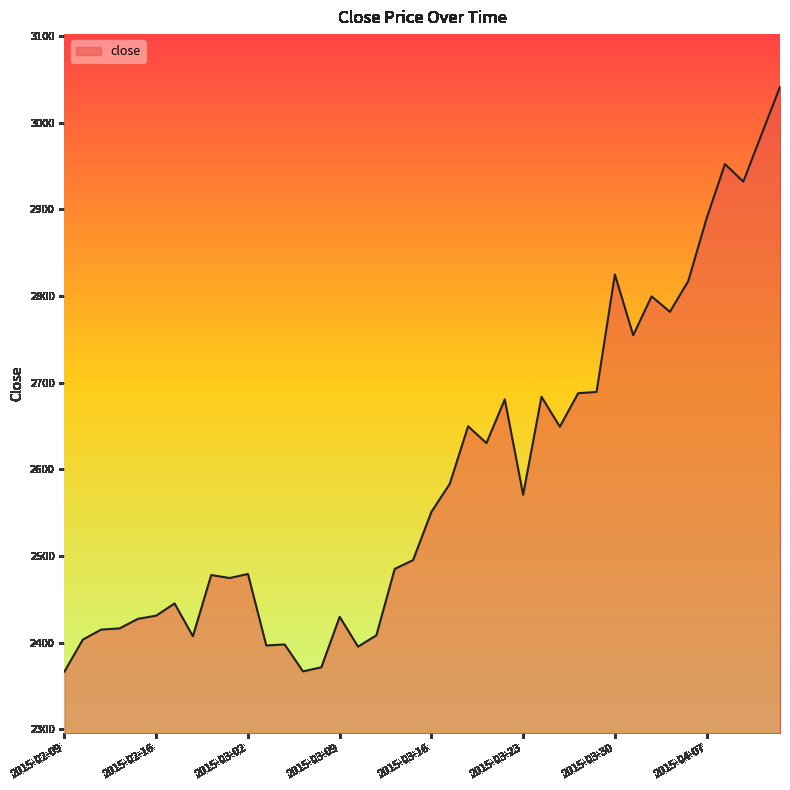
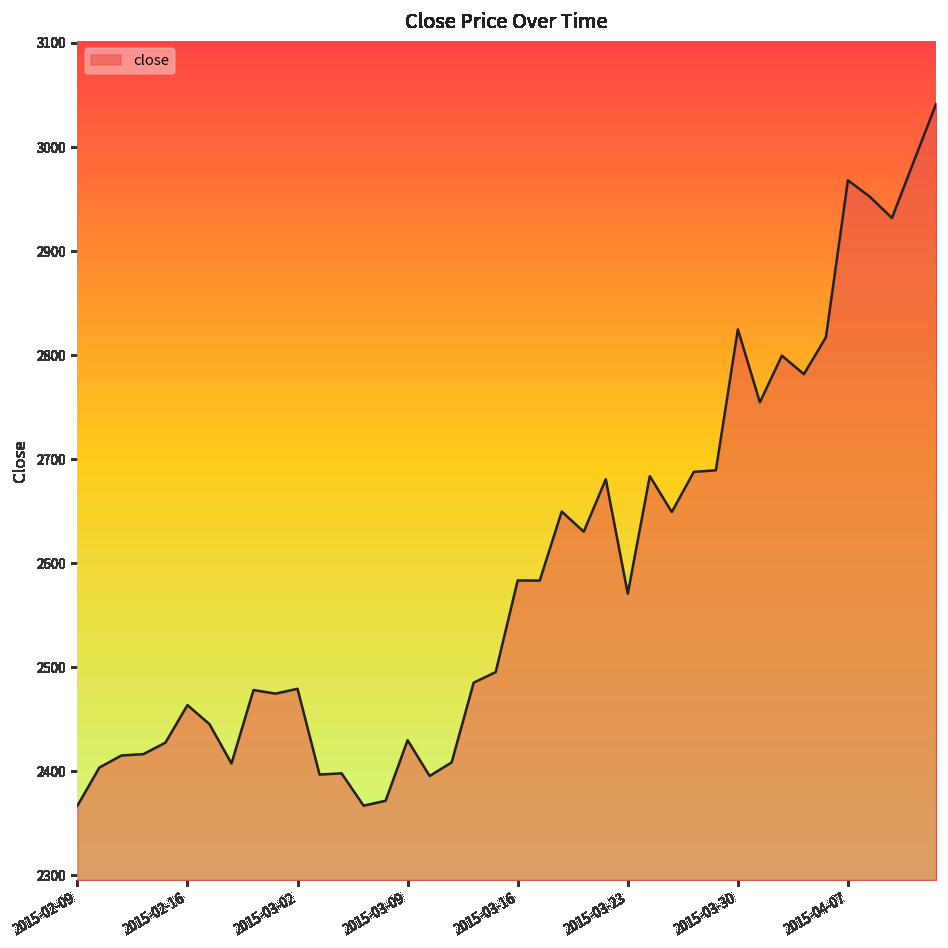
  {
    "2015-02-09": 2370,
-   "2015-02-16": 2430,
+   "2015-02-16": 2460,
    "2015-03-02": 2480,
    "2015-03-09": 2430,
-   "2015-03-16": 2550,
+   "2015-03-16": 2580,
    "2015-03-23": 2570,
    "2015-03-30": 2820,
-   "2015-04-07": 2890
+   "2015-04-07": 2970
  }
